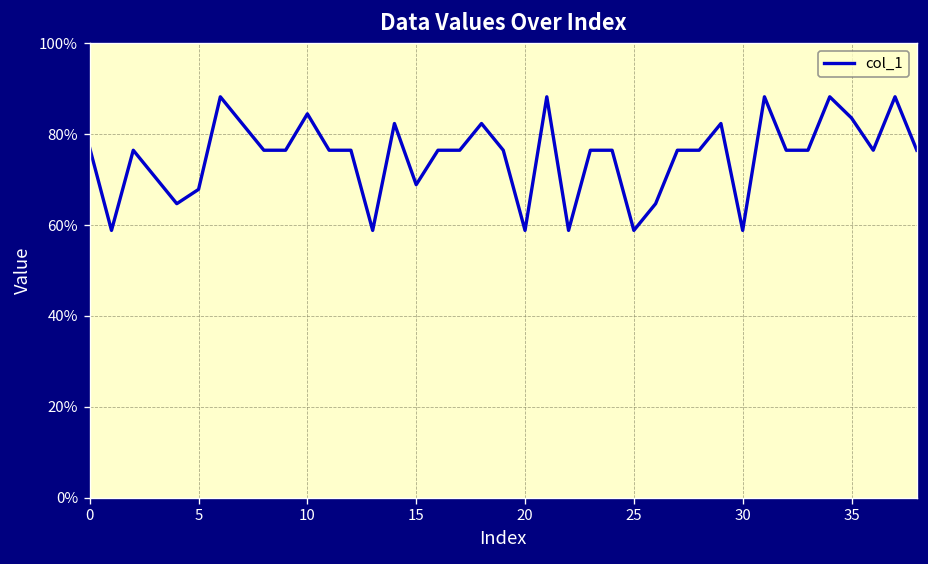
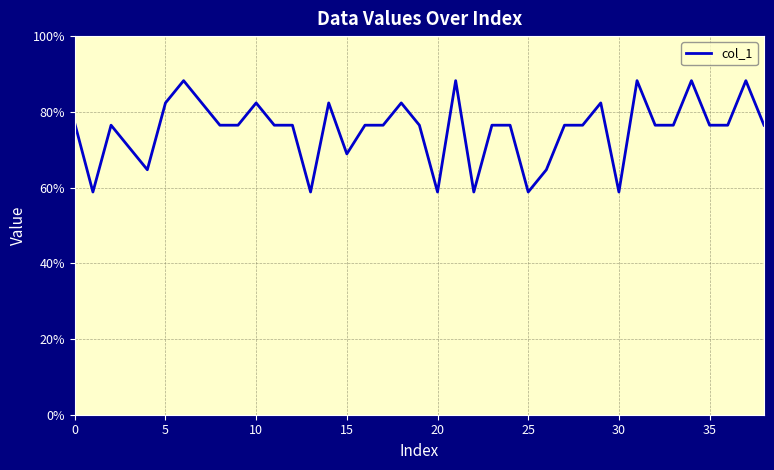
  {
    "0": "77%",
-   "5": "68%",
-   "10": "84%",
+   "5": "82%",
+   "10": "82%",
    "15": "69%",
    "20": "59%",
    "25": "59%",
    "30": "59%",
-   "35": "84%"
+   "35": "76%"
  }
